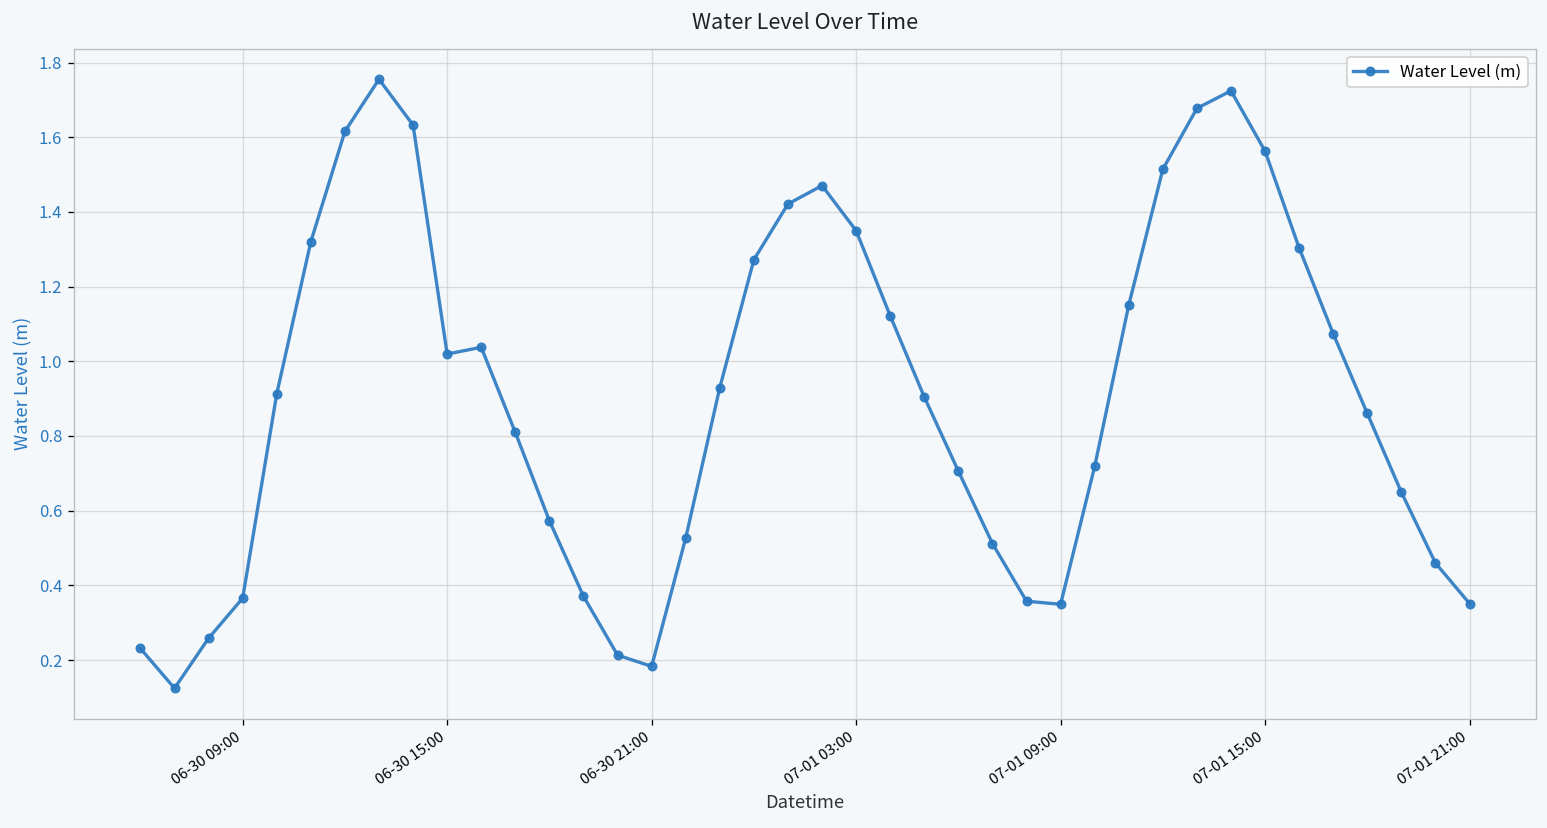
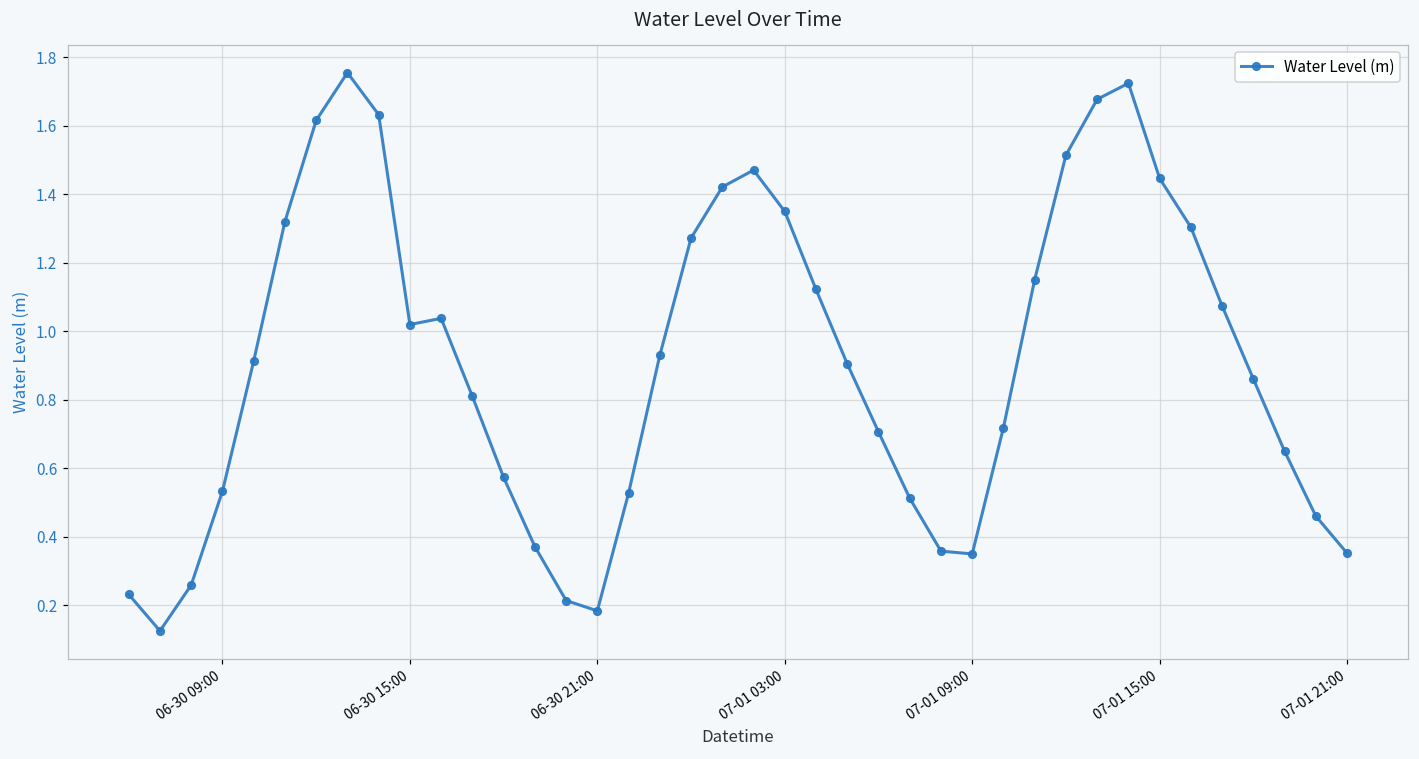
  {
-   "06-30 09:00": 0.37,
+   "06-30 09:00": 0.53,
    "06-30 15:00": 1.02,
    "06-30 21:00": 0.18,
    "07-01 03:00": 1.35,
    "07-01 09:00": 0.35,
-   "07-01 15:00": 1.56,
+   "07-01 15:00": 1.45,
    "07-01 21:00": 0.35
  }
